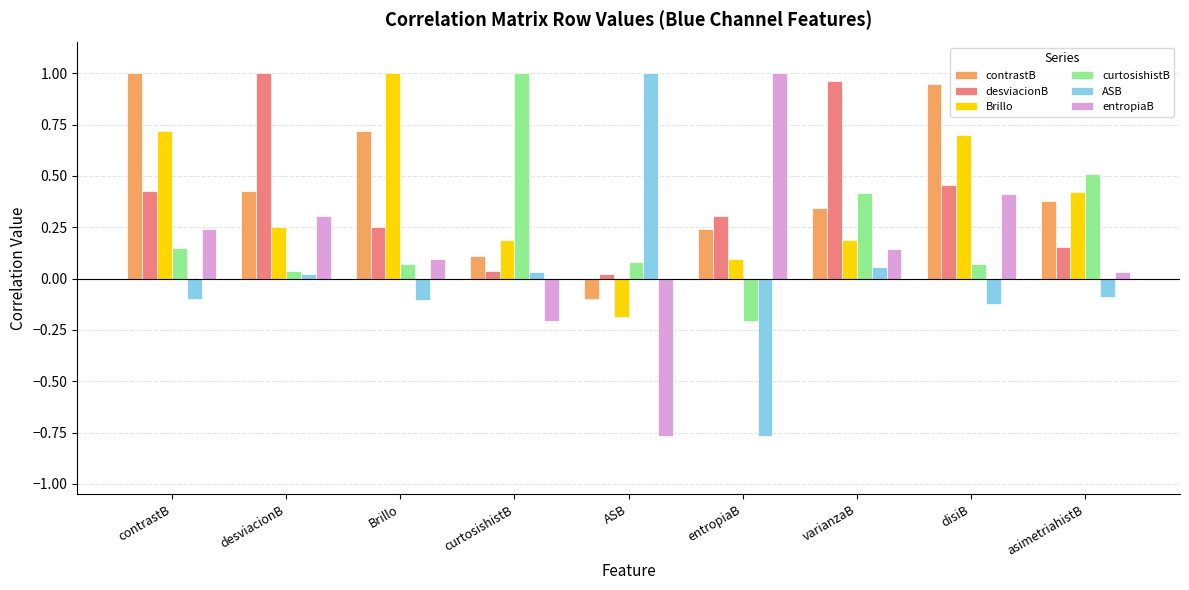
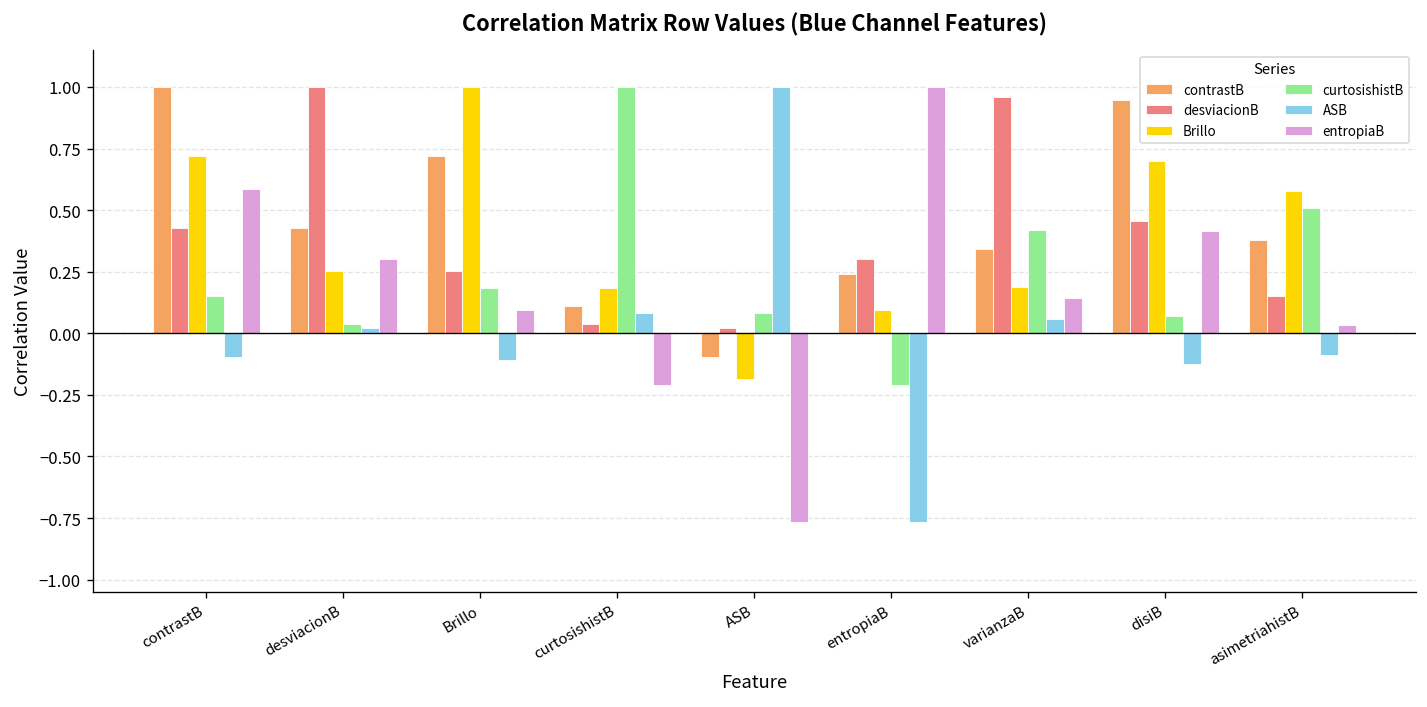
  {
    "Brillo": {
      "contrastB": 0.72,
      "desviacionB": 0.25,
      "Brillo": 1.00,
      "curtosishistB": 0.19,
      "ASB": -0.19,
      "entropiaB": 0.09,
      "varianzaB": 0.19,
      "disiB": 0.70,
-     "asimetriahistB": 0.42
+     "asimetriahistB": 0.58
    },
    "curtosishistB": {
      "contrastB": 0.15,
      "desviacionB": 0.04,
-     "Brillo": 0.07,
+     "Brillo": 0.19,
      "curtosishistB": 1.00,
      "ASB": 0.08,
      "entropiaB": -0.21,
      "varianzaB": 0.42,
      "disiB": 0.07,
      "asimetriahistB": 0.51
    },
    "ASB": {
      "contrastB": -0.10,
      "desviacionB": 0.02,
      "Brillo": -0.11,
-     "curtosishistB": 0.03,
+     "curtosishistB": 0.08,
      "ASB": 1.00,
      "entropiaB": -0.77,
      "varianzaB": 0.06,
      "disiB": -0.12,
      "asimetriahistB": -0.09
    },
    "entropiaB": {
-     "contrastB": 0.24,
+     "contrastB": 0.58,
      "desviacionB": 0.30,
      "Brillo": 0.09,
      "curtosishistB": -0.21,
      "ASB": -0.77,
      "entropiaB": 1.00,
      "varianzaB": 0.14,
      "disiB": 0.41,
      "asimetriahistB": 0.03
    }
  }
